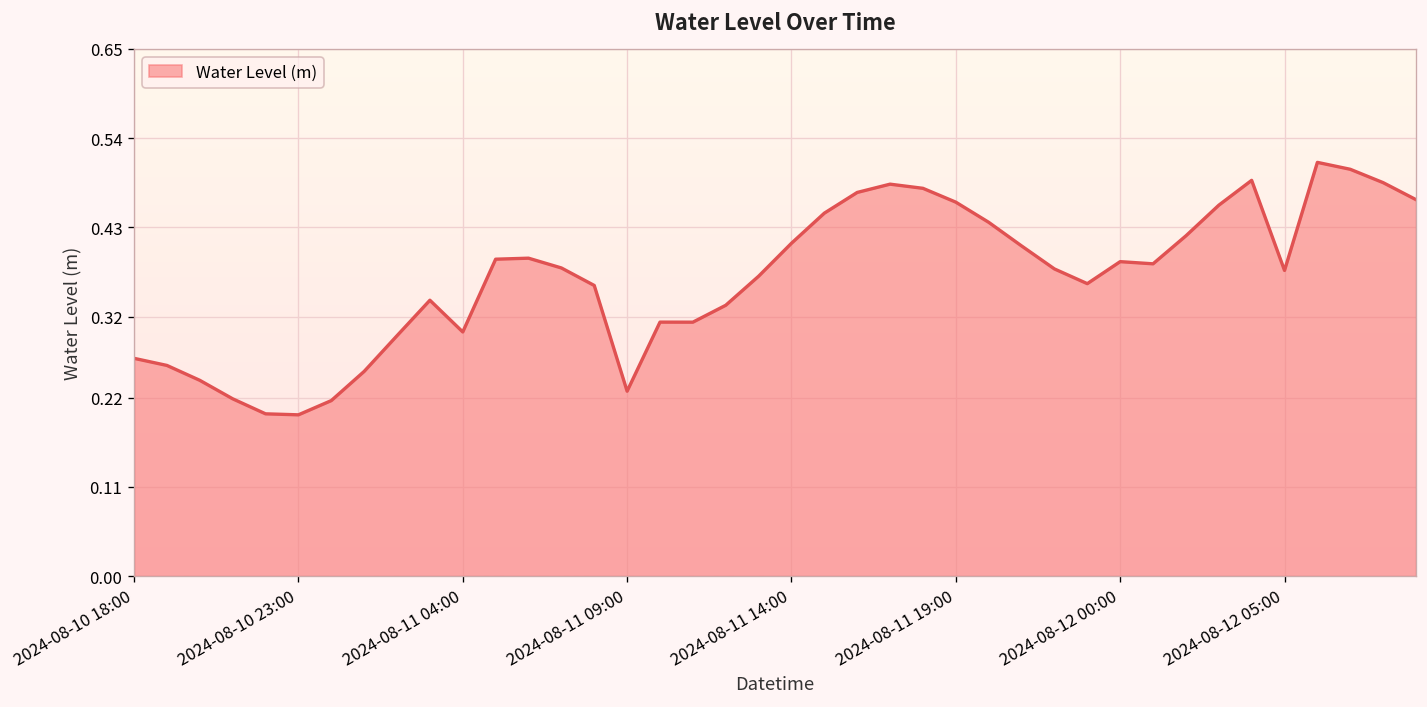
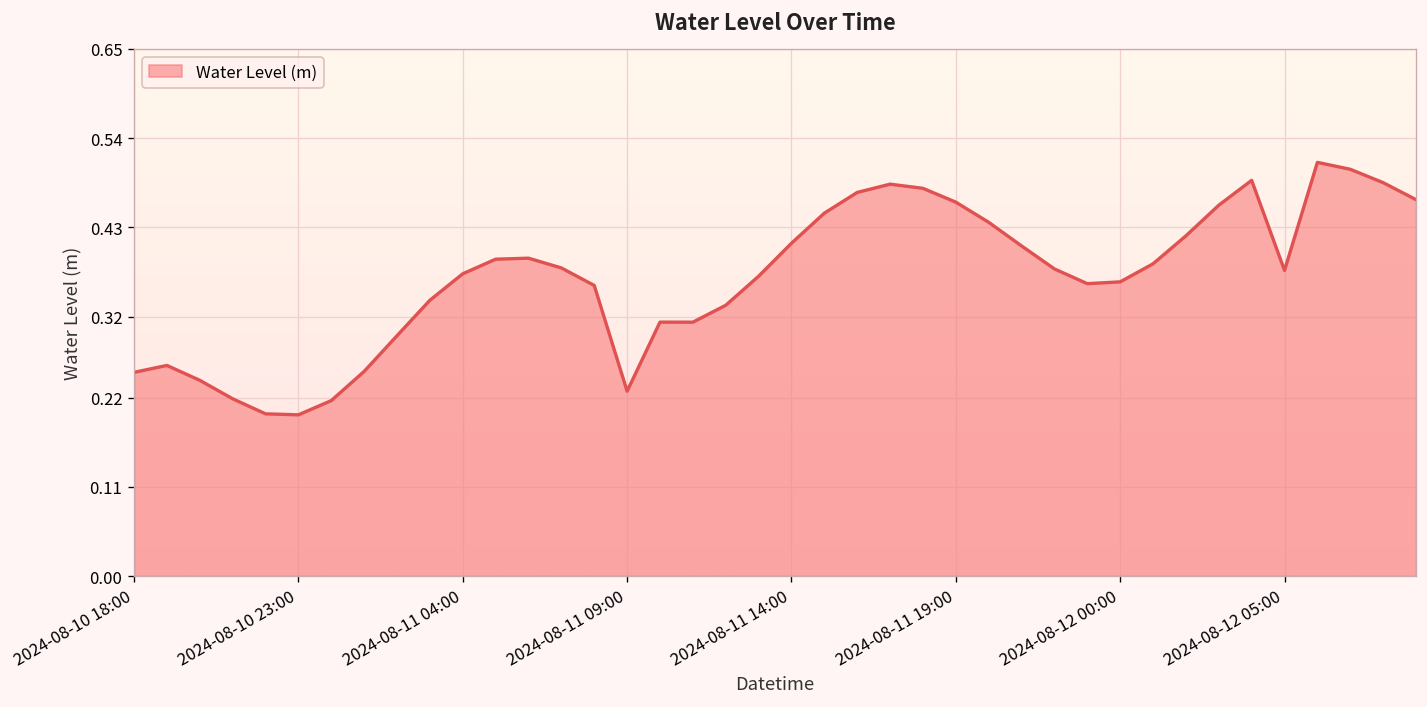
  {
-   "2024-08-10 18:00": 0.27,
+   "2024-08-10 18:00": 0.25,
    "2024-08-10 23:00": 0.20,
-   "2024-08-11 04:00": 0.30,
+   "2024-08-11 04:00": 0.37,
    "2024-08-11 09:00": 0.23,
    "2024-08-11 14:00": 0.41,
    "2024-08-11 19:00": 0.46,
-   "2024-08-12 00:00": 0.39,
+   "2024-08-12 00:00": 0.36,
    "2024-08-12 05:00": 0.38
  }
